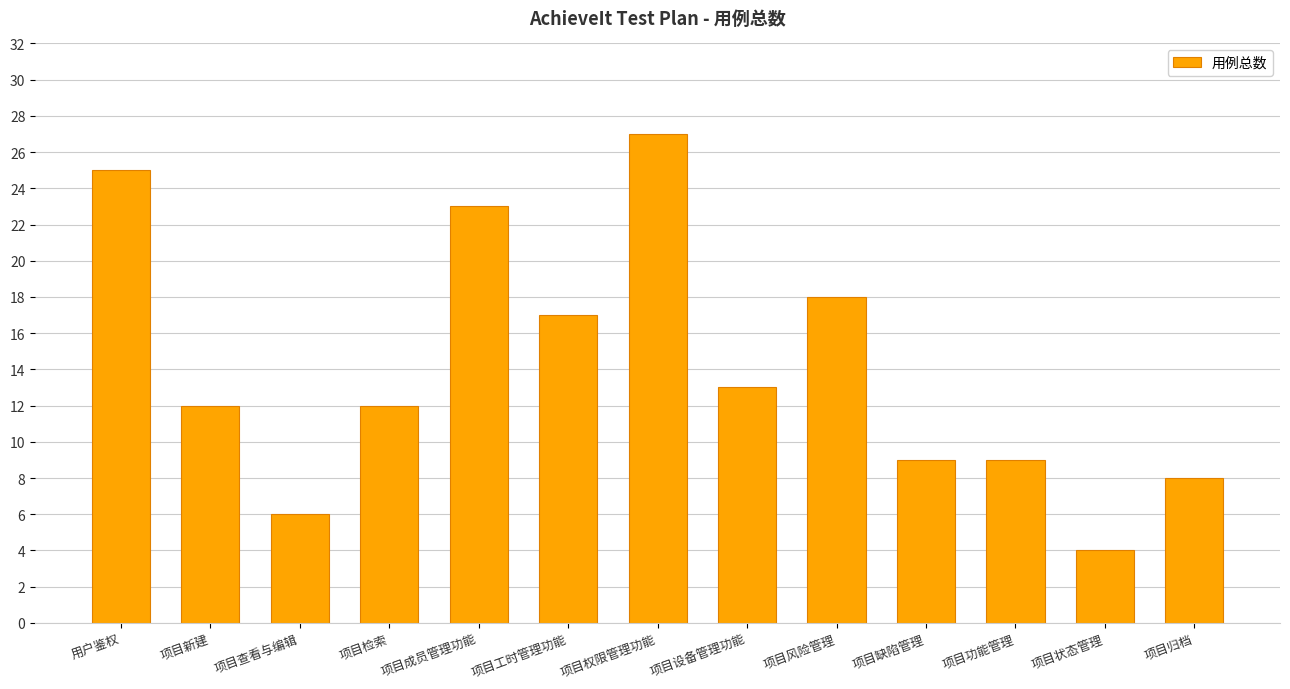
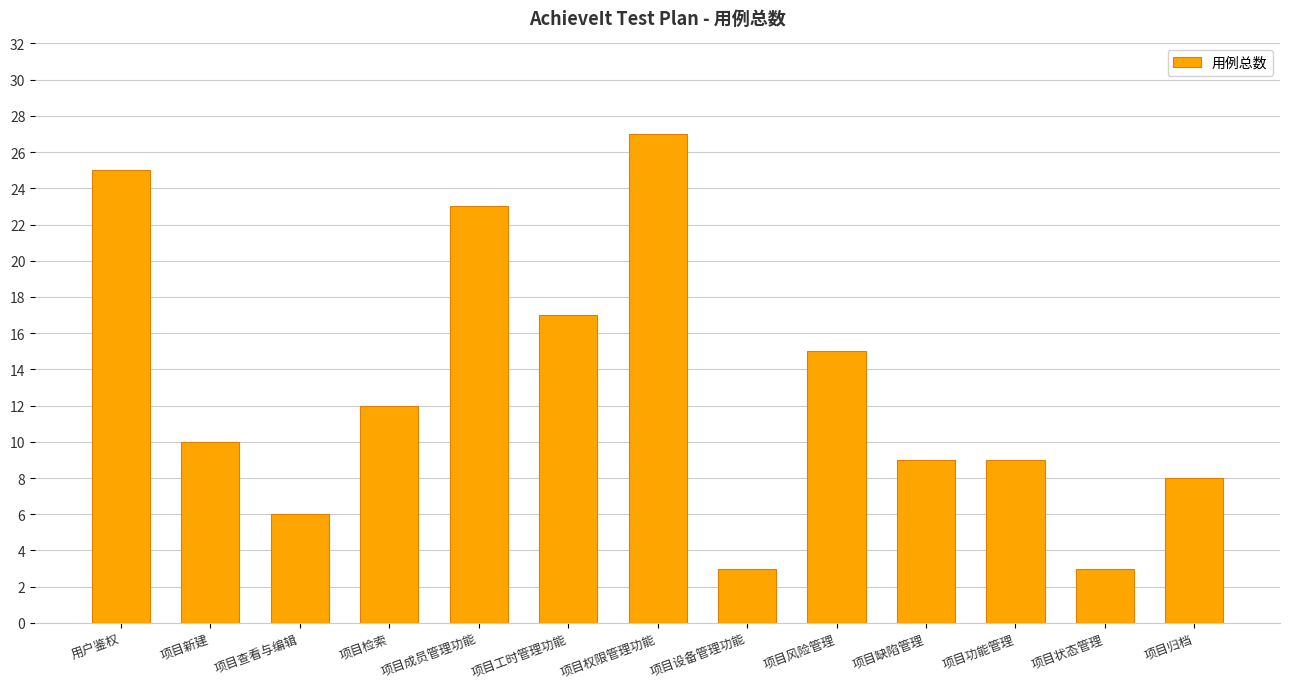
  {
    "用户鉴权": 25,
-   "项目新建": 12,
+   "项目新建": 10,
    "项目查看与编辑": 6,
    "项目检索": 12,
    "项目成员管理功能": 23,
    "项目工时管理功能": 17,
    "项目权限管理功能": 27,
-   "项目设备管理功能": 13,
-   "项目风险管理": 18,
+   "项目设备管理功能": 3,
+   "项目风险管理": 15,
    "项目缺陷管理": 9,
    "项目功能管理": 9,
-   "项目状态管理": 4,
+   "项目状态管理": 3,
    "项目归档": 8
  }
